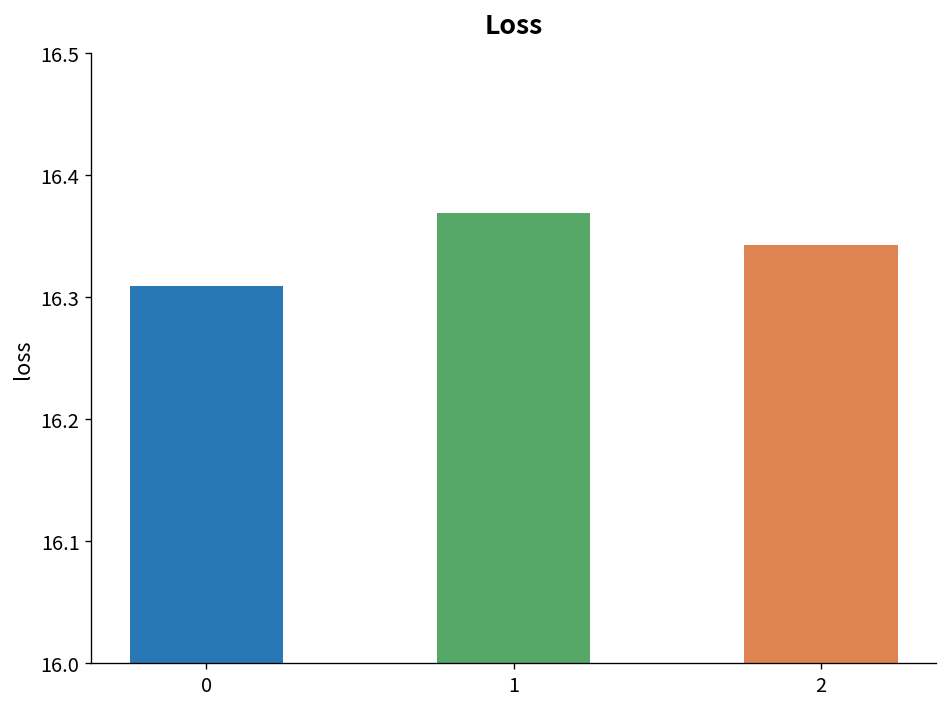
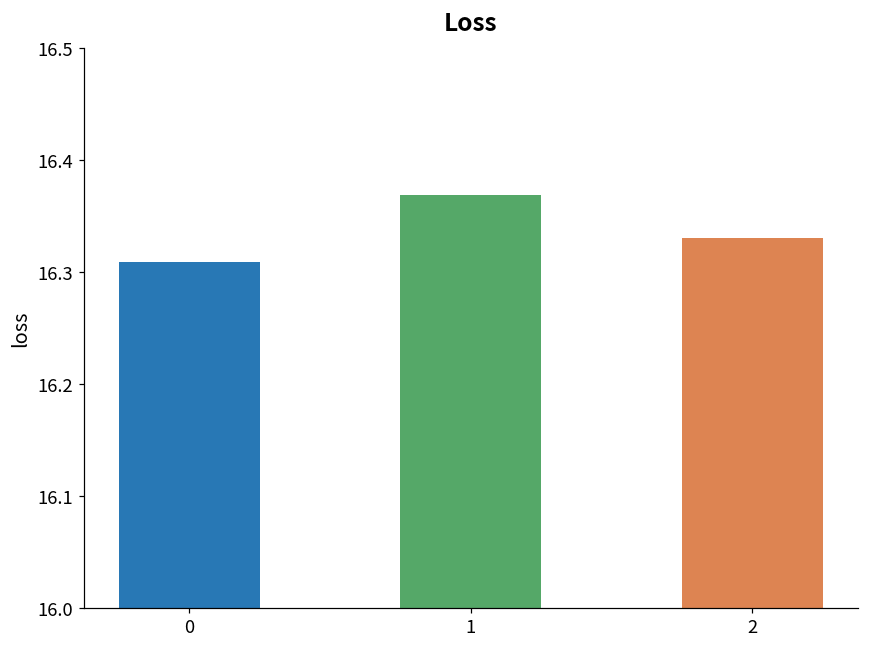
  {
    "0": 16.309,
    "1": 16.369,
-   "2": 16.342
+   "2": 16.331
  }
